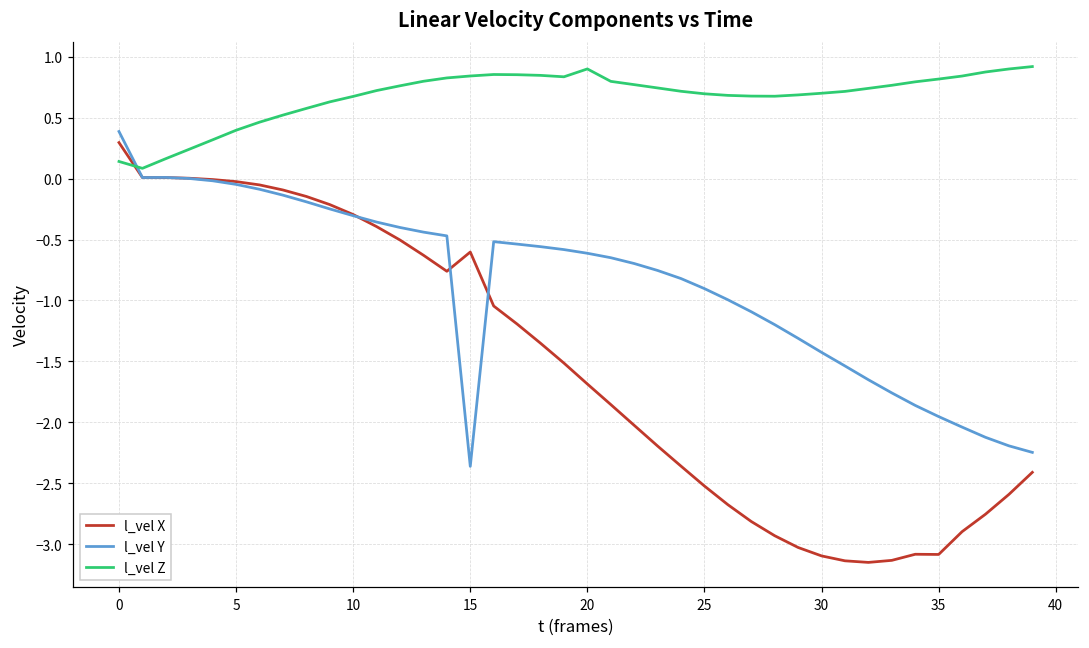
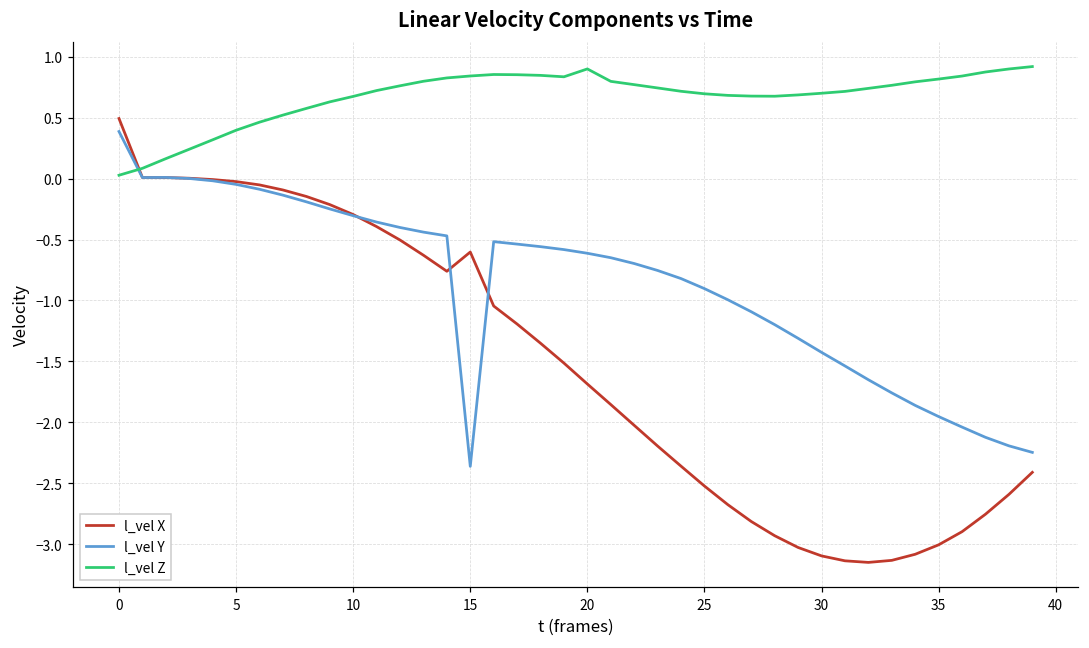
  {
    "l_vel X": {
-     "0": 0.30,
+     "0": 0.49,
      "15": -0.60,
      "20": -1.69,
      "25": -2.52,
      "30": -3.10,
-     "35": -3.08
+     "35": -3.01
    },
    "l_vel Y": {
      "0": 0.39,
      "15": -2.36,
      "20": -0.61,
      "25": -0.90,
      "30": -1.43,
      "35": -1.95
    },
    "l_vel Z": {
-     "0": 0.14,
+     "0": 0.03,
      "5": 0.40,
      "10": 0.67,
      "15": 0.84,
      "20": 0.90,
      "25": 0.70,
      "30": 0.70,
      "35": 0.82
    }
  }
